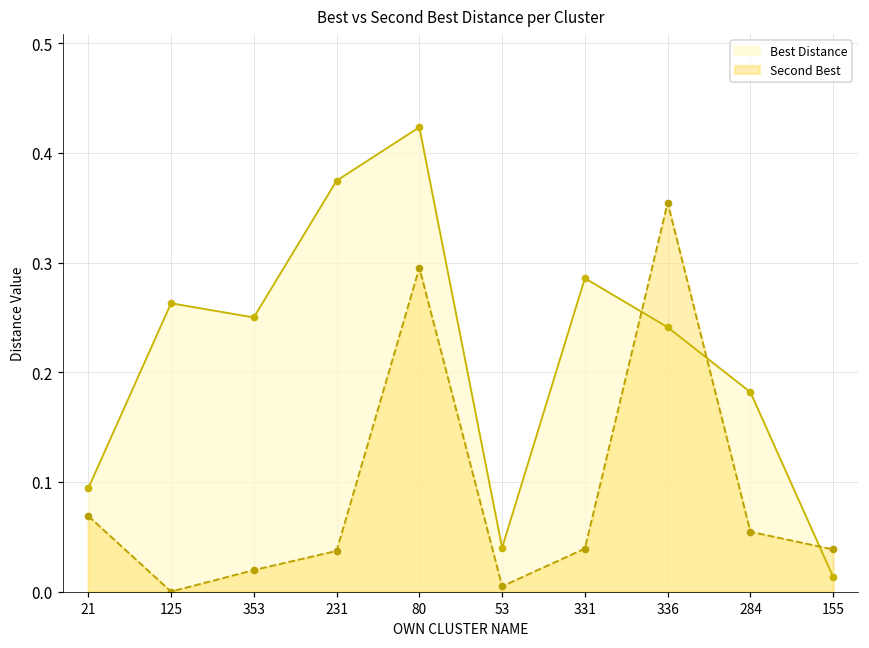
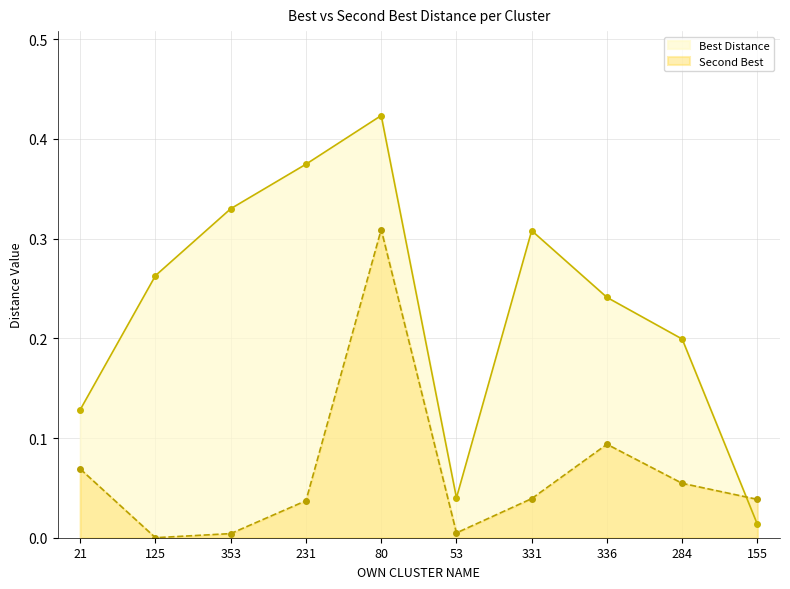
  {
    "Best Distance": {
-     "21": 0.09,
+     "21": 0.13,
      "125": 0.26,
-     "353": 0.25,
+     "353": 0.33,
      "231": 0.37,
      "80": 0.42,
      "53": 0.04,
-     "331": 0.29,
+     "331": 0.31,
      "336": 0.24,
-     "284": 0.18,
+     "284": 0.20,
      "155": 0.01
    },
    "Second Best": {
      "21": 0.07,
      "125": 0.00,
-     "353": 0.02,
+     "353": 0.00,
      "231": 0.04,
-     "80": 0.30,
+     "80": 0.31,
      "53": 0.00,
      "331": 0.04,
-     "336": 0.35,
+     "336": 0.09,
      "284": 0.05,
      "155": 0.04
    }
  }
